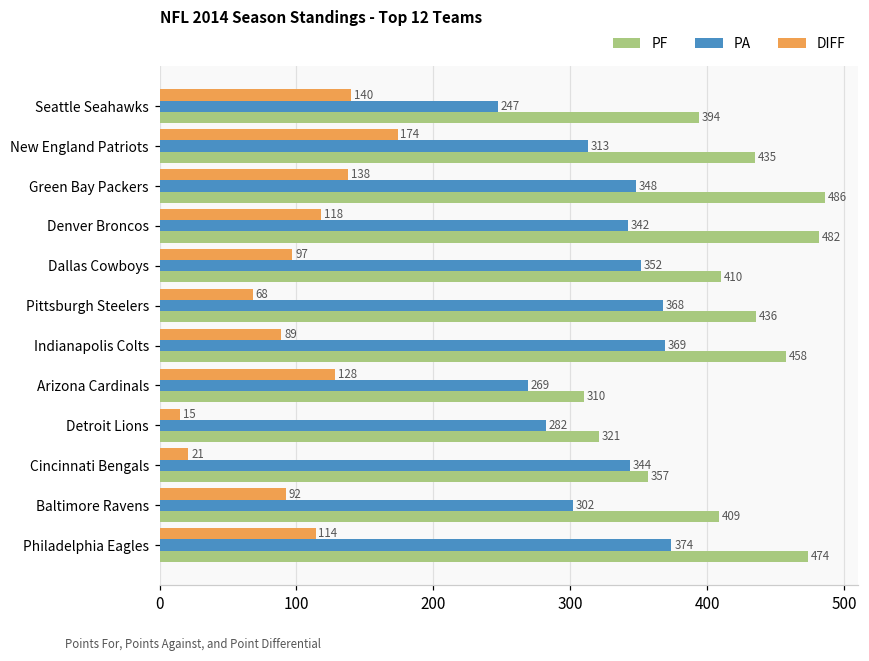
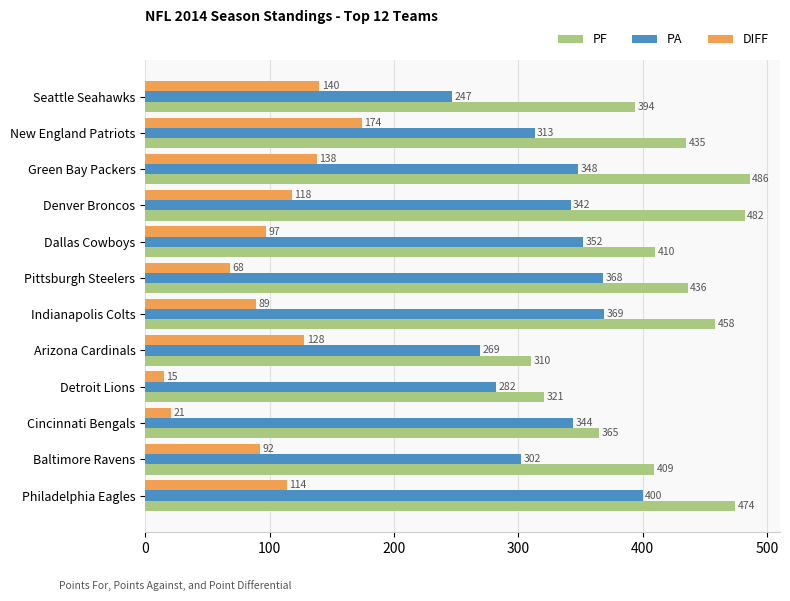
  {
    "PF": {
      "Seattle Seahawks": 394,
      "New England Patriots": 435,
      "Green Bay Packers": 486,
      "Denver Broncos": 482,
      "Dallas Cowboys": 410,
      "Pittsburgh Steelers": 436,
      "Indianapolis Colts": 458,
      "Arizona Cardinals": 310,
      "Detroit Lions": 321,
-     "Cincinnati Bengals": 357,
+     "Cincinnati Bengals": 365,
      "Baltimore Ravens": 409,
      "Philadelphia Eagles": 474
    },
    "PA": {
      "Seattle Seahawks": 247,
      "New England Patriots": 313,
      "Green Bay Packers": 348,
      "Denver Broncos": 342,
      "Dallas Cowboys": 352,
      "Pittsburgh Steelers": 368,
      "Indianapolis Colts": 369,
      "Arizona Cardinals": 269,
      "Detroit Lions": 282,
      "Cincinnati Bengals": 344,
      "Baltimore Ravens": 302,
-     "Philadelphia Eagles": 374
+     "Philadelphia Eagles": 400
    },
    "DIFF": {
      "Seattle Seahawks": 140,
      "New England Patriots": 174,
      "Green Bay Packers": 138,
      "Denver Broncos": 118,
      "Dallas Cowboys": 97,
      "Pittsburgh Steelers": 68,
      "Indianapolis Colts": 89,
      "Arizona Cardinals": 128,
      "Detroit Lions": 15,
      "Cincinnati Bengals": 21,
      "Baltimore Ravens": 92,
      "Philadelphia Eagles": 114
    }
  }
